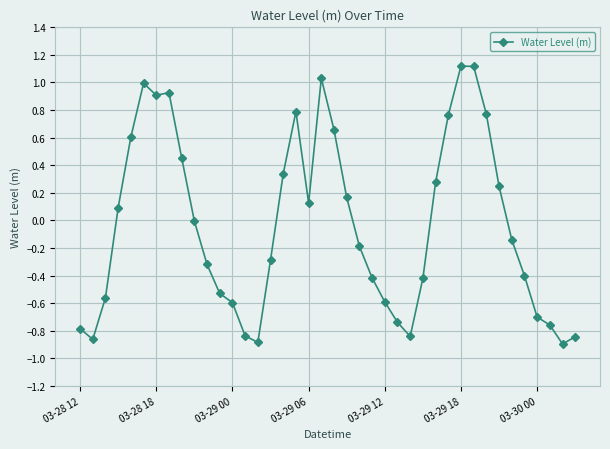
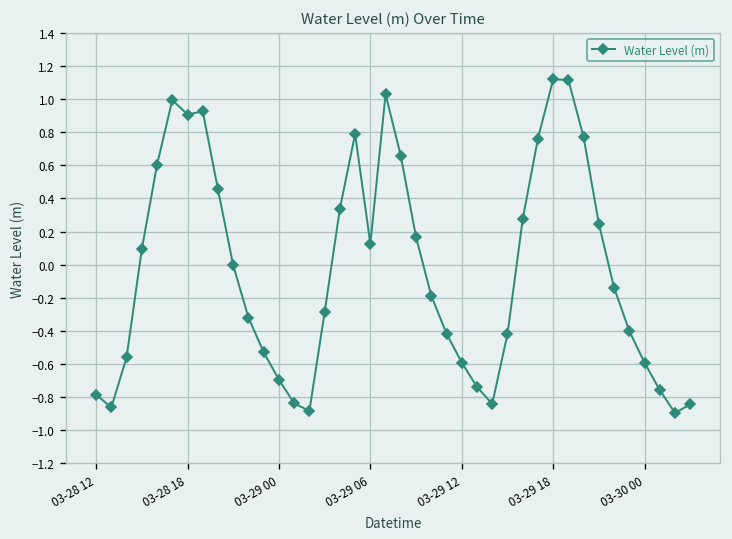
  {
    "03-28 12": -0.79,
    "03-28 18": 0.91,
-   "03-29 00": -0.60,
+   "03-29 00": -0.70,
    "03-29 06": 0.13,
    "03-29 12": -0.59,
    "03-29 18": 1.12,
-   "03-30 00": -0.70
+   "03-30 00": -0.59
  }
